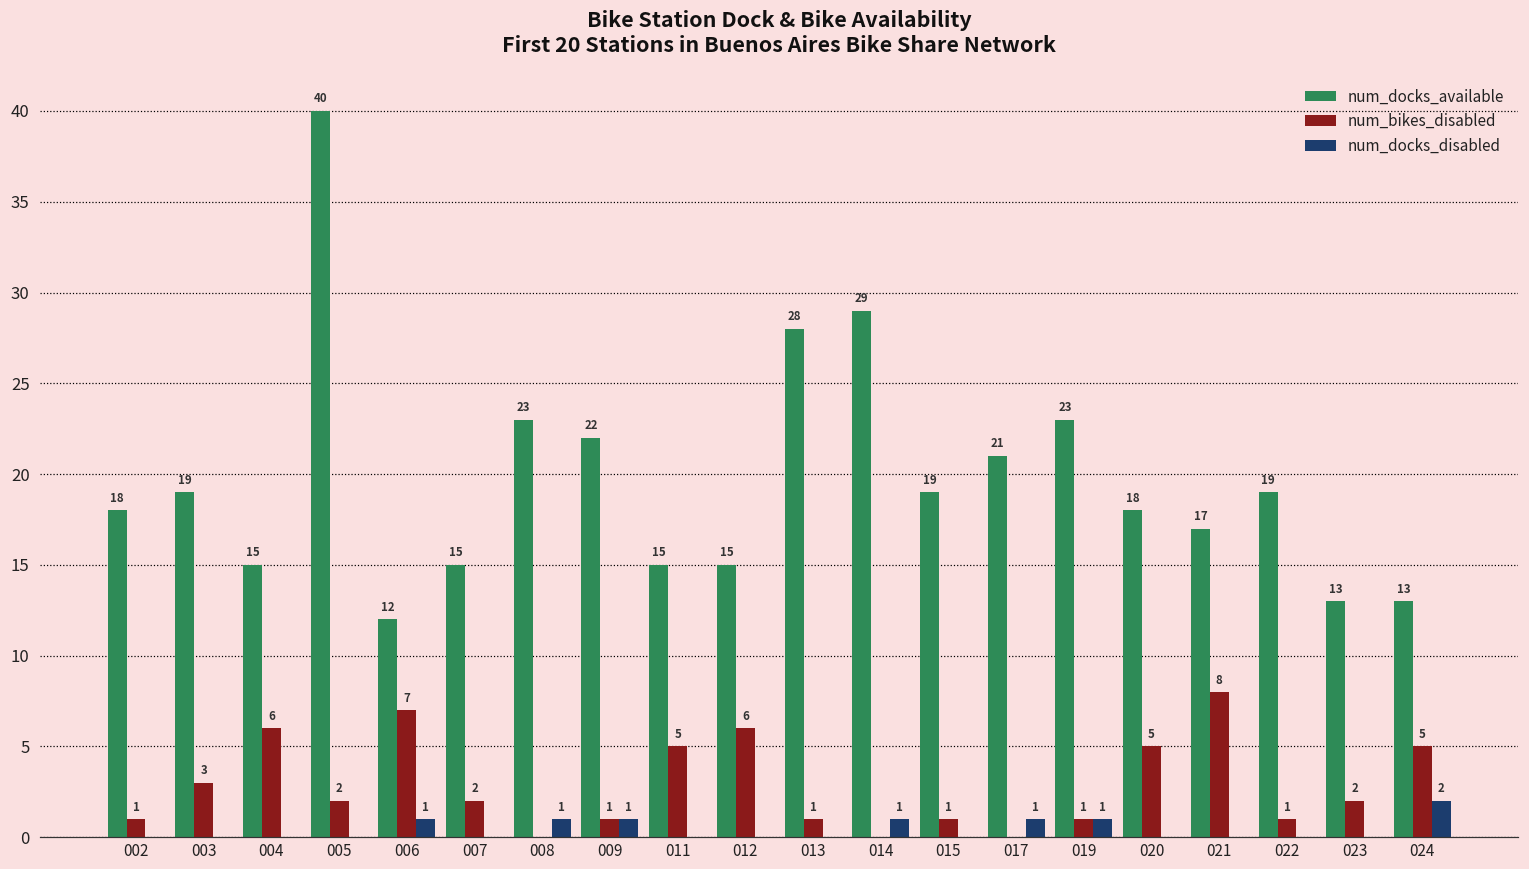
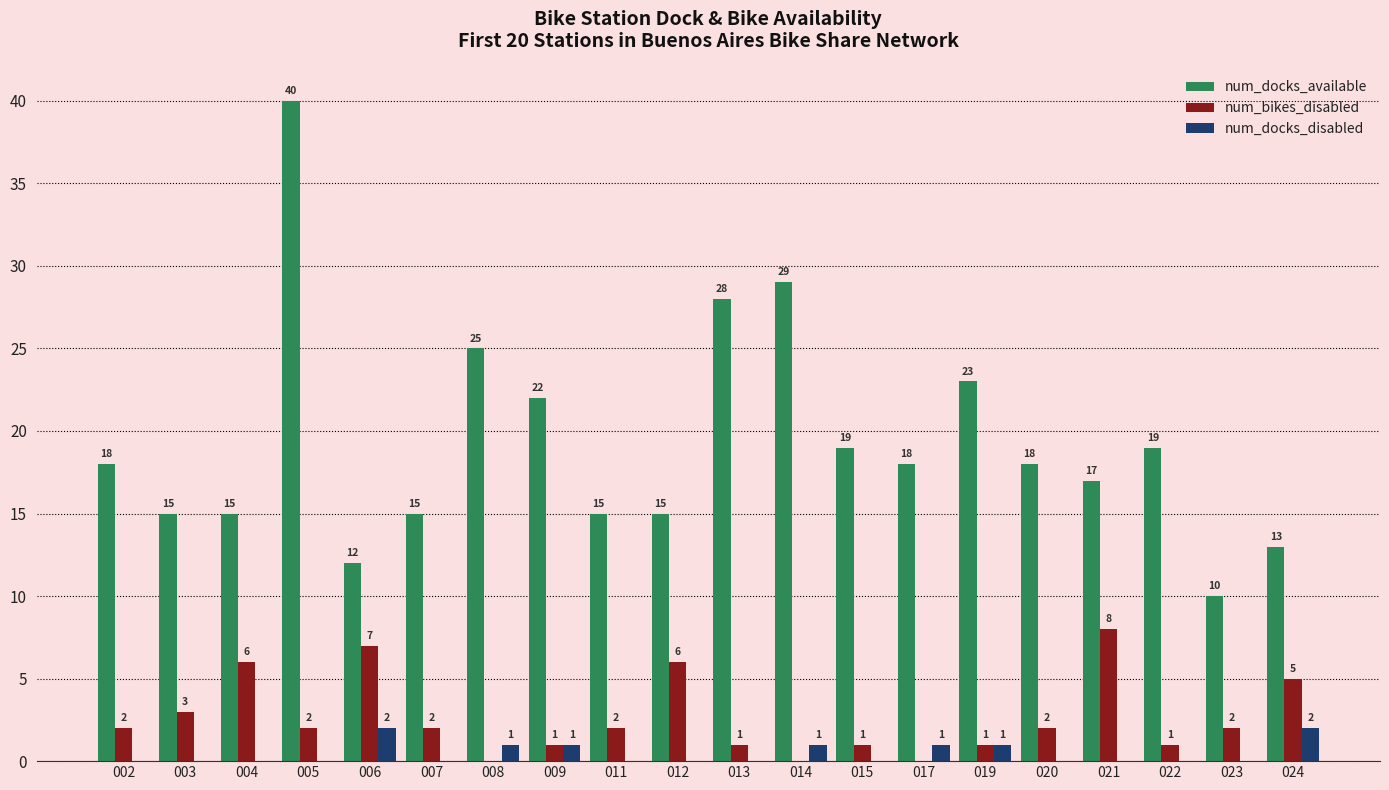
  {
    "num_docks_available": {
      "002": 18,
-     "003": 19,
+     "003": 15,
      "004": 15,
      "005": 40,
      "006": 12,
      "007": 15,
-     "008": 23,
+     "008": 25,
      "009": 22,
      "011": 15,
      "012": 15,
      "013": 28,
      "014": 29,
      "015": 19,
-     "017": 21,
+     "017": 18,
      "019": 23,
      "020": 18,
      "021": 17,
      "022": 19,
-     "023": 13,
+     "023": 10,
      "024": 13
    },
    "num_bikes_disabled": {
-     "002": 1,
+     "002": 2,
      "003": 3,
      "004": 6,
      "005": 2,
      "006": 7,
      "007": 2,
      "009": 1,
-     "011": 5,
+     "011": 2,
      "012": 6,
      "013": 1,
      "015": 1,
      "019": 1,
-     "020": 5,
+     "020": 2,
      "021": 8,
      "022": 1,
      "023": 2,
      "024": 5
    },
    "num_docks_disabled": {
-     "006": 1,
+     "006": 2,
      "008": 1,
      "009": 1,
      "014": 1,
      "017": 1,
      "019": 1,
      "024": 2
    }
  }
